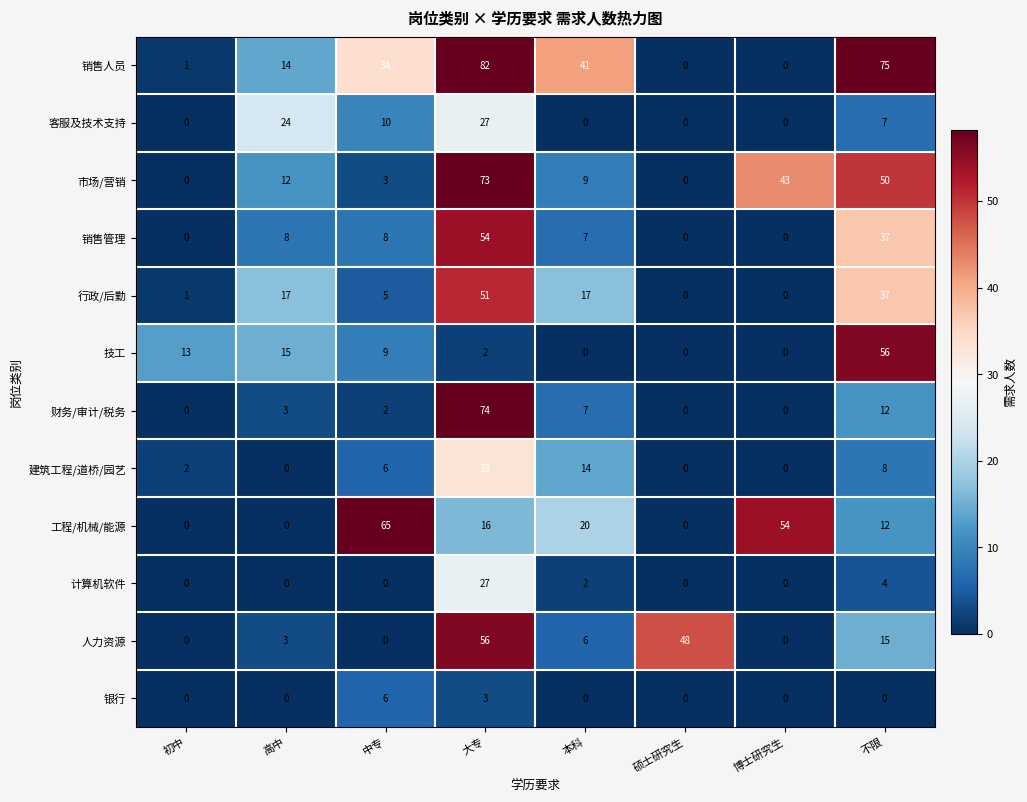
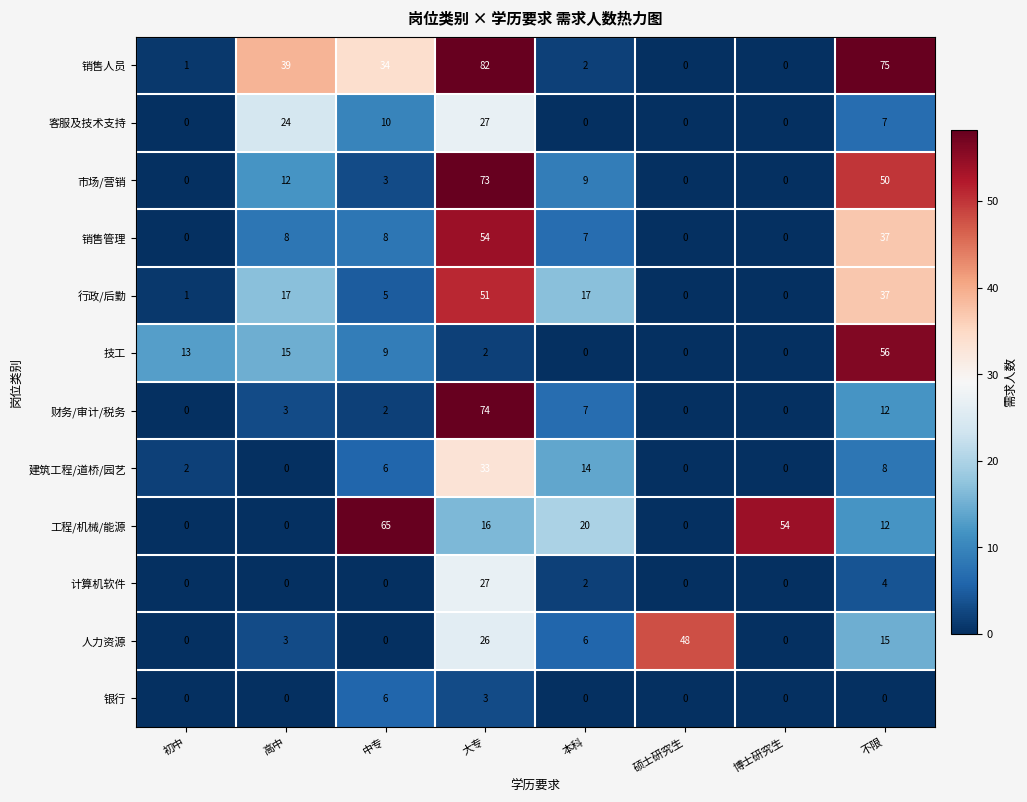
  {
    "销售人员": {
      "初中": 1,
-     "高中": 14,
+     "高中": 39,
      "中专": 34,
      "大专": 82,
-     "本科": 41,
+     "本科": 2,
      "硕士研究生": 0,
      "博士研究生": 0,
      "不限": 75
    },
    "客服及技术支持": {
      "初中": 0,
      "高中": 24,
      "中专": 10,
      "大专": 27,
      "本科": 0,
      "硕士研究生": 0,
      "博士研究生": 0,
      "不限": 7
    },
    "市场/营销": {
      "初中": 0,
      "高中": 12,
      "中专": 3,
      "大专": 73,
      "本科": 9,
      "硕士研究生": 0,
-     "博士研究生": 43,
+     "博士研究生": 0,
      "不限": 50
    },
    "销售管理": {
      "初中": 0,
      "高中": 8,
      "中专": 8,
      "大专": 54,
      "本科": 7,
      "硕士研究生": 0,
      "博士研究生": 0,
      "不限": 37
    },
    "行政/后勤": {
      "初中": 1,
      "高中": 17,
      "中专": 5,
      "大专": 51,
      "本科": 17,
      "硕士研究生": 0,
      "博士研究生": 0,
      "不限": 37
    },
    "技工": {
      "初中": 13,
      "高中": 15,
      "中专": 9,
      "大专": 2,
      "本科": 0,
      "硕士研究生": 0,
      "博士研究生": 0,
      "不限": 56
    },
    "财务/审计/税务": {
      "初中": 0,
      "高中": 3,
      "中专": 2,
      "大专": 74,
      "本科": 7,
      "硕士研究生": 0,
      "博士研究生": 0,
      "不限": 12
    },
    "建筑工程/道桥/园艺": {
      "初中": 2,
      "高中": 0,
      "中专": 6,
      "本科": 14,
      "硕士研究生": 0,
      "博士研究生": 0,
      "不限": 8
    },
    "工程/机械/能源": {
      "初中": 0,
      "高中": 0,
      "中专": 65,
      "大专": 16,
      "本科": 20,
      "硕士研究生": 0,
      "博士研究生": 54,
      "不限": 12
    },
    "计算机软件": {
      "初中": 0,
      "高中": 0,
      "中专": 0,
      "大专": 27,
      "本科": 2,
      "硕士研究生": 0,
      "博士研究生": 0,
      "不限": 4
    },
    "人力资源": {
      "初中": 0,
      "高中": 3,
      "中专": 0,
-     "大专": 56,
+     "大专": 26,
      "本科": 6,
      "硕士研究生": 48,
      "博士研究生": 0,
      "不限": 15
    },
    "银行": {
      "初中": 0,
      "高中": 0,
      "中专": 6,
      "大专": 3,
      "本科": 0,
      "硕士研究生": 0,
      "博士研究生": 0,
      "不限": 0
    }
  }
